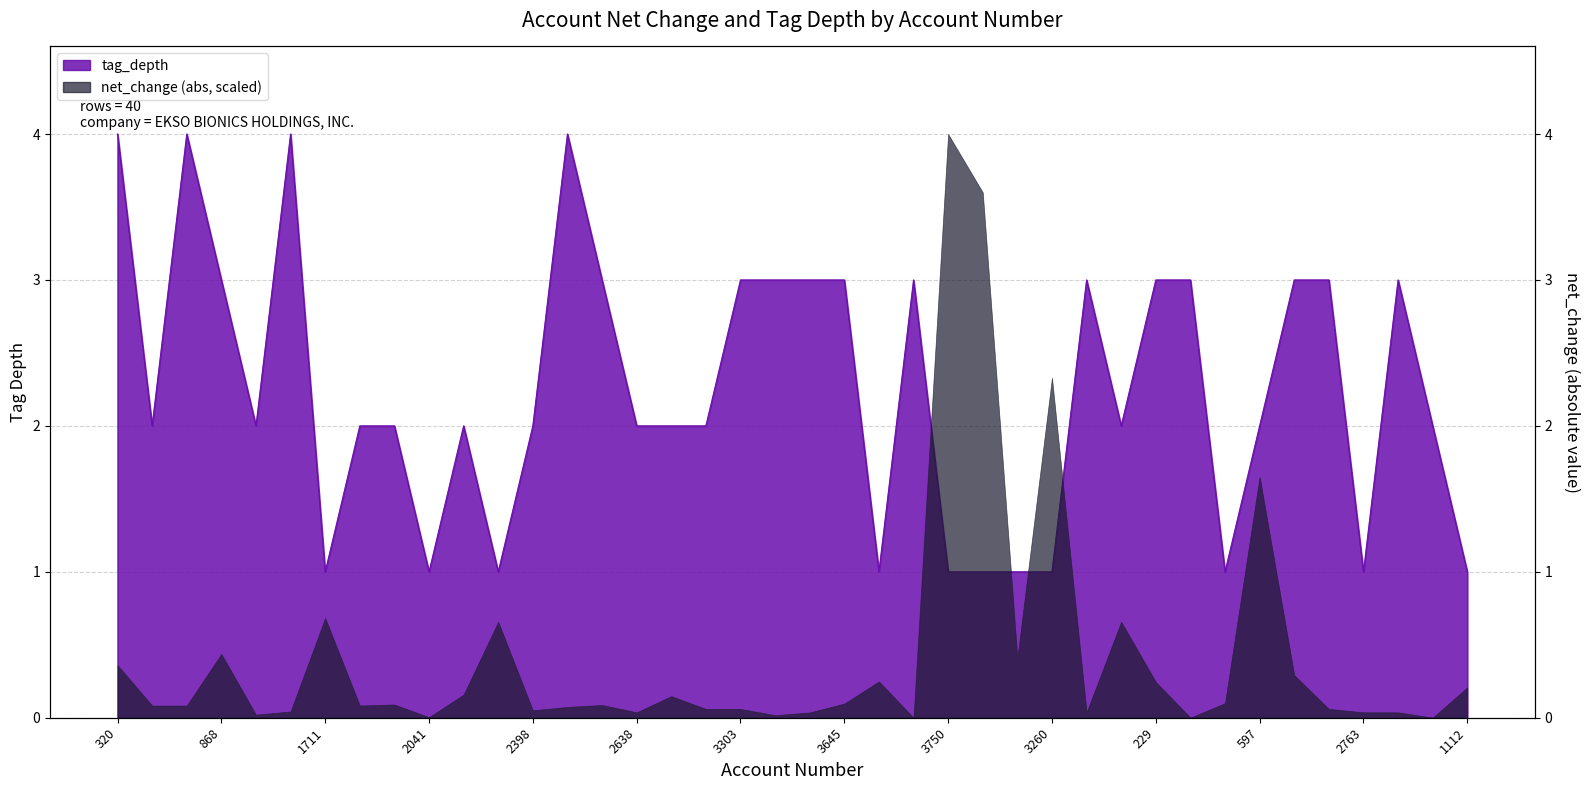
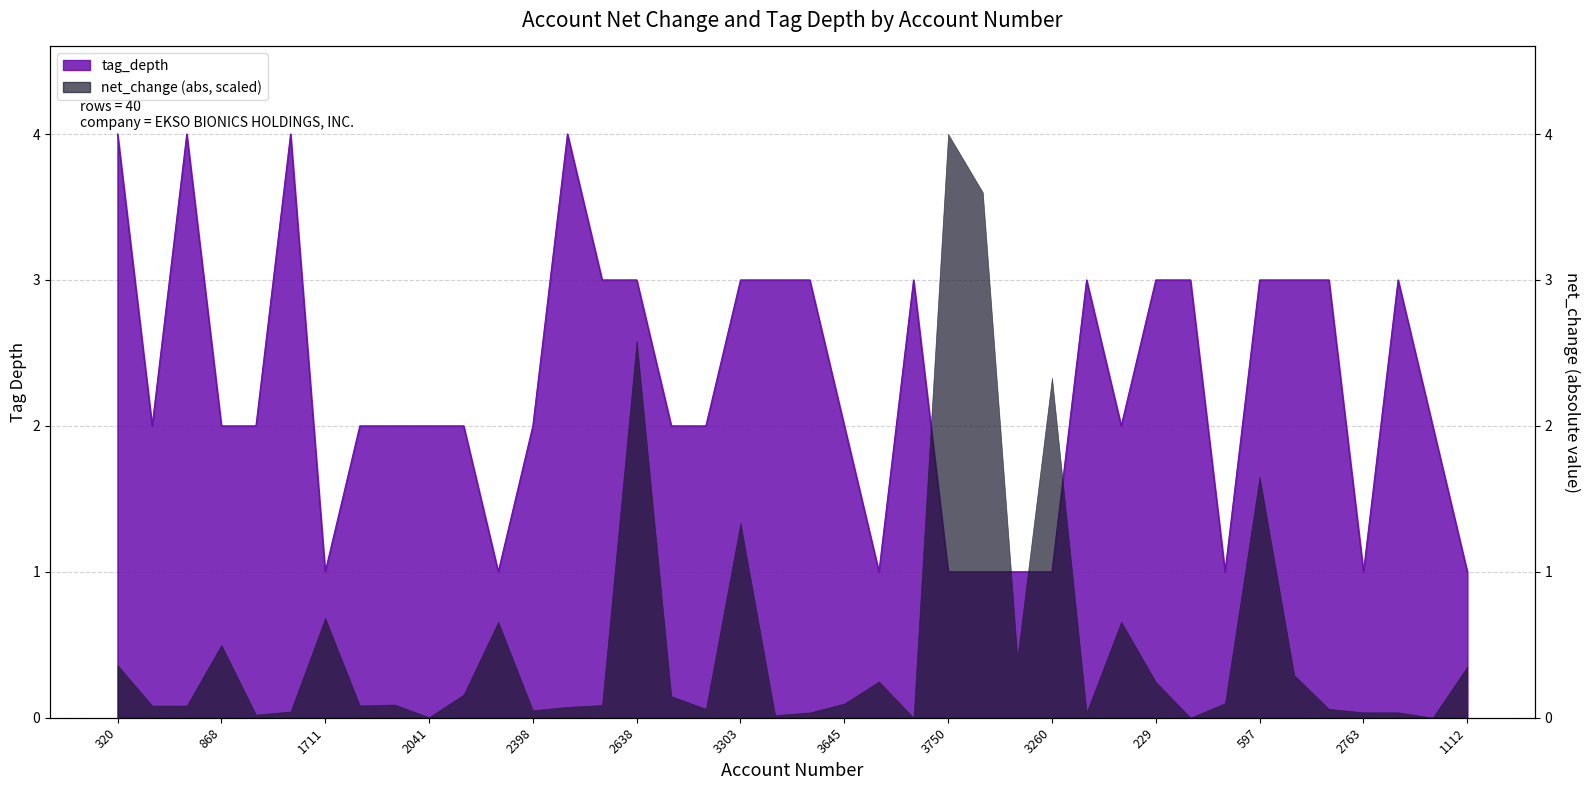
  {
    "tag_depth": {
-     "868": 3,
+     "868": 2,
      "1711": 1,
-     "2041": 1,
+     "2041": 2,
      "2398": 2,
-     "2638": 2,
+     "2638": 3,
      "3303": 3,
-     "3645": 3,
+     "3645": 2,
      "3750": 1,
      "3260": 1,
      "229": 3,
-     "597": 2,
+     "597": 3,
      "2763": 1,
      "1112": 1
    },
    "net_change (abs, scaled)": {
      "320": 0.36,
-     "868": 0.44,
+     "868": 0.50,
      "1711": 0.68,
      "2398": 0.05,
-     "2638": 0.04,
-     "3303": 0.06,
+     "2638": 2.58,
+     "3303": 1.33,
      "3645": 0.10,
      "3750": 4.00,
      "3260": 2.33,
      "229": 0.25,
      "597": 1.65,
      "2763": 0.04,
-     "1112": 0.21
+     "1112": 0.35
    }
  }
